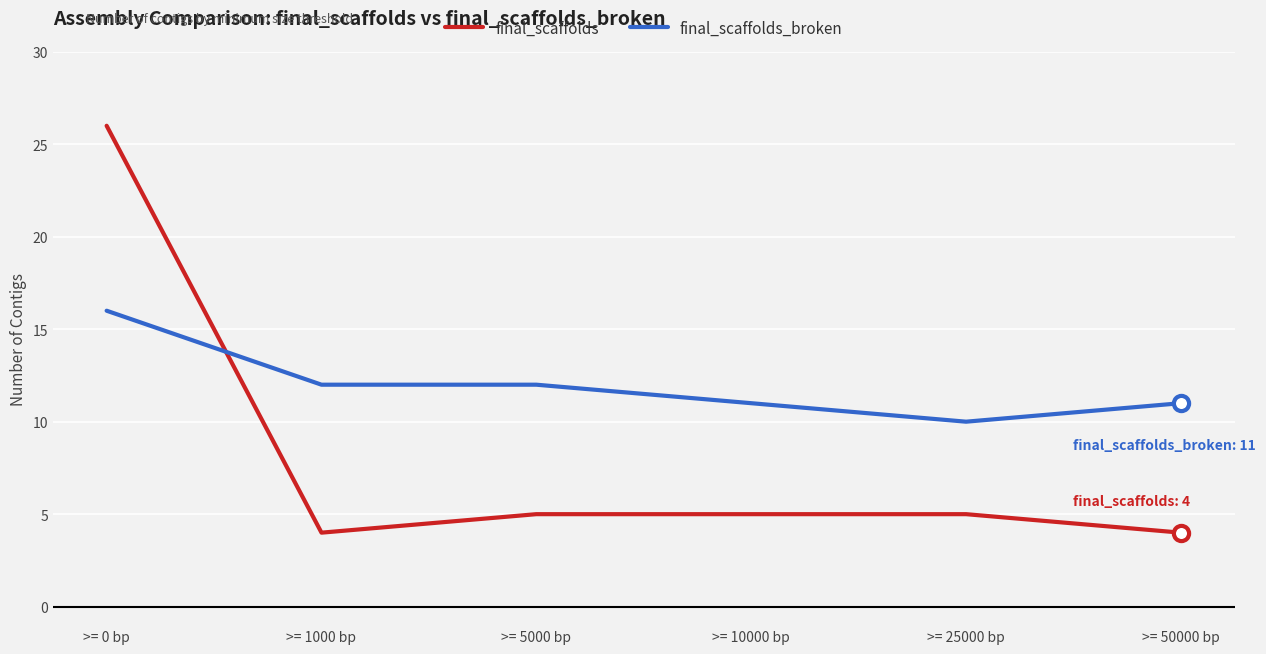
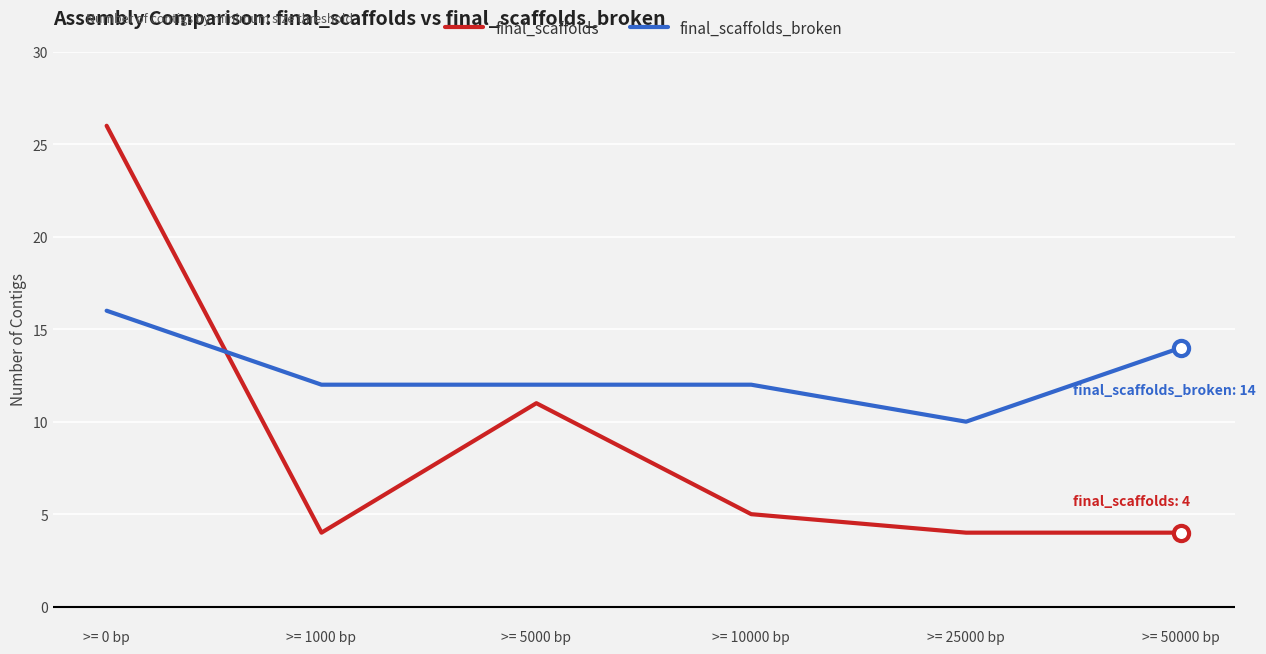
  {
    "final_scaffolds": {
      ">= 0 bp": 26,
      ">= 1000 bp": 4,
-     ">= 5000 bp": 5,
+     ">= 5000 bp": 11,
      ">= 10000 bp": 5,
-     ">= 25000 bp": 5
+     ">= 25000 bp": 4
    },
    "final_scaffolds_broken": {
-     ">= 10000 bp": 11,
-     ">= 50000 bp": 11
+     ">= 10000 bp": 12,
+     ">= 50000 bp": 14
    }
  }
